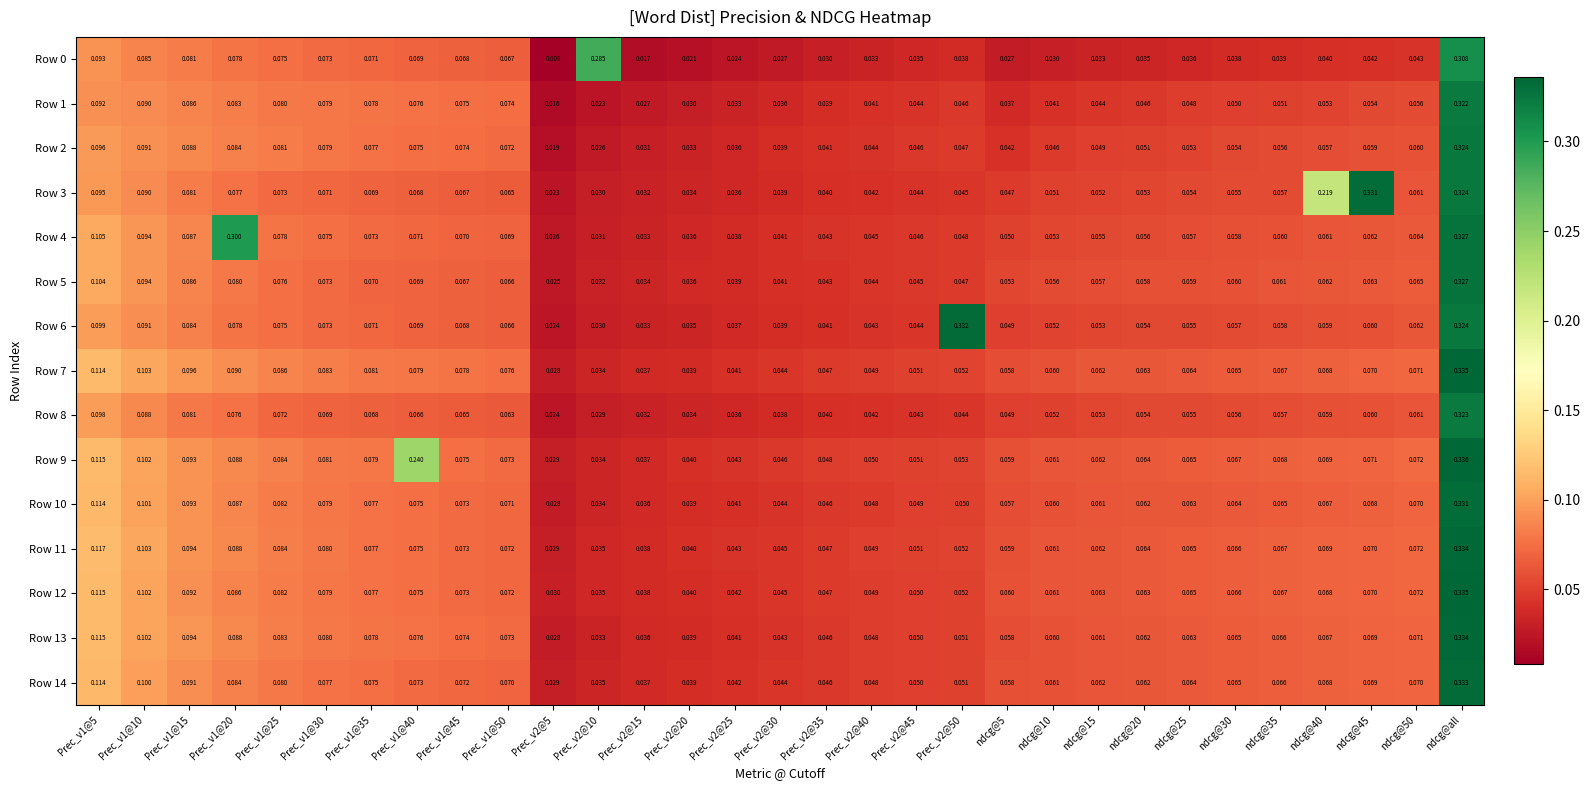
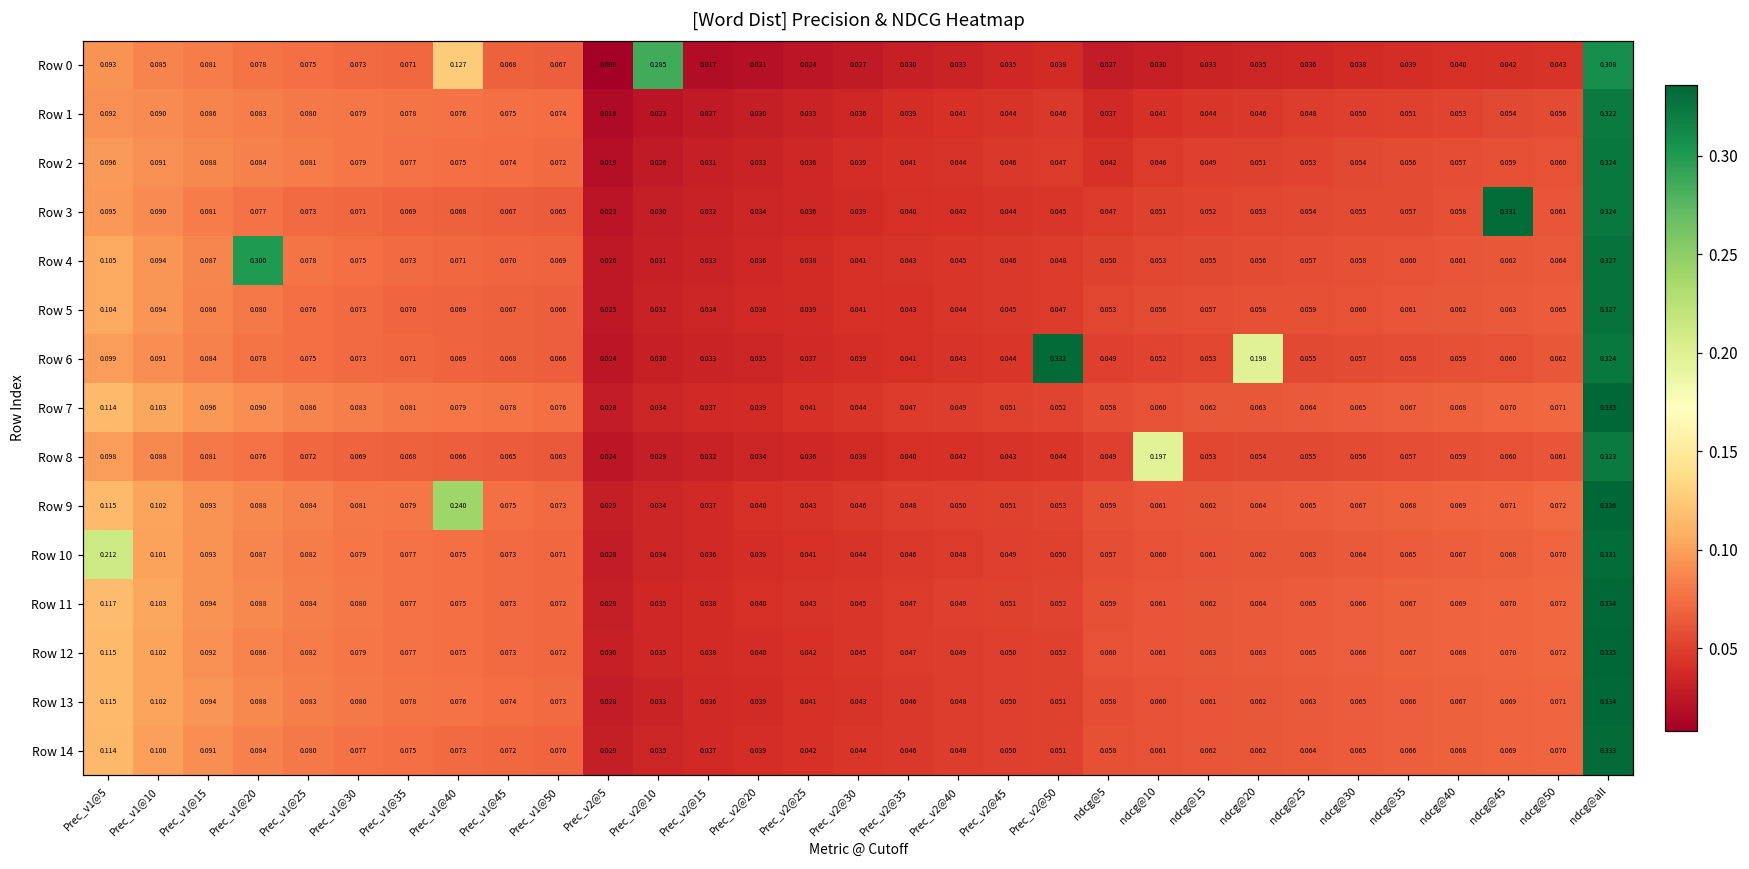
  {
    "Row 0": {
      "Prec_v1@5": 0.093,
      "Prec_v1@10": 0.085,
      "Prec_v1@15": 0.081,
      "Prec_v1@20": 0.078,
      "Prec_v1@25": 0.075,
      "Prec_v1@30": 0.073,
      "Prec_v1@35": 0.071,
-     "Prec_v1@40": 0.069,
+     "Prec_v1@40": 0.127,
      "Prec_v1@45": 0.068,
      "Prec_v1@50": 0.067,
      "Prec_v2@5": 0.008,
      "Prec_v2@10": 0.285,
      "Prec_v2@15": 0.017,
      "Prec_v2@20": 0.021,
      "Prec_v2@25": 0.024,
      "Prec_v2@30": 0.027,
      "Prec_v2@35": 0.030,
      "Prec_v2@40": 0.033,
      "Prec_v2@45": 0.035,
      "Prec_v2@50": 0.038,
      "ndcg@5": 0.027,
      "ndcg@10": 0.030,
      "ndcg@15": 0.033,
      "ndcg@20": 0.035,
      "ndcg@25": 0.036,
      "ndcg@30": 0.038,
      "ndcg@35": 0.039,
      "ndcg@40": 0.040,
      "ndcg@45": 0.042,
      "ndcg@50": 0.043,
      "ndcg@all": 0.308
    },
    "Row 3": {
      "Prec_v1@5": 0.095,
      "Prec_v1@10": 0.090,
      "Prec_v1@15": 0.081,
      "Prec_v1@20": 0.077,
      "Prec_v1@25": 0.073,
      "Prec_v1@30": 0.071,
      "Prec_v1@35": 0.069,
      "Prec_v1@40": 0.068,
      "Prec_v1@45": 0.067,
      "Prec_v1@50": 0.065,
      "Prec_v2@5": 0.023,
      "Prec_v2@10": 0.030,
      "Prec_v2@15": 0.032,
      "Prec_v2@20": 0.034,
      "Prec_v2@25": 0.036,
      "Prec_v2@30": 0.039,
      "Prec_v2@35": 0.040,
      "Prec_v2@40": 0.042,
      "Prec_v2@45": 0.044,
      "Prec_v2@50": 0.045,
      "ndcg@5": 0.047,
      "ndcg@10": 0.051,
      "ndcg@15": 0.052,
      "ndcg@20": 0.053,
      "ndcg@25": 0.054,
      "ndcg@30": 0.055,
      "ndcg@35": 0.057,
-     "ndcg@40": 0.219,
+     "ndcg@40": 0.058,
      "ndcg@45": 0.331,
      "ndcg@50": 0.061,
      "ndcg@all": 0.324
    },
    "Row 6": {
      "Prec_v1@5": 0.099,
      "Prec_v1@10": 0.091,
      "Prec_v1@15": 0.084,
      "Prec_v1@20": 0.078,
      "Prec_v1@25": 0.075,
      "Prec_v1@30": 0.073,
      "Prec_v1@35": 0.071,
      "Prec_v1@40": 0.069,
      "Prec_v1@45": 0.068,
      "Prec_v1@50": 0.066,
      "Prec_v2@5": 0.024,
      "Prec_v2@10": 0.030,
      "Prec_v2@15": 0.033,
      "Prec_v2@20": 0.035,
      "Prec_v2@25": 0.037,
      "Prec_v2@30": 0.039,
      "Prec_v2@35": 0.041,
      "Prec_v2@40": 0.043,
      "Prec_v2@45": 0.044,
      "Prec_v2@50": 0.332,
      "ndcg@5": 0.049,
      "ndcg@10": 0.052,
      "ndcg@15": 0.053,
-     "ndcg@20": 0.054,
+     "ndcg@20": 0.198,
      "ndcg@25": 0.055,
      "ndcg@30": 0.057,
      "ndcg@35": 0.058,
      "ndcg@40": 0.059,
      "ndcg@45": 0.060,
      "ndcg@50": 0.062,
      "ndcg@all": 0.324
    },
    "Row 8": {
      "Prec_v1@5": 0.098,
      "Prec_v1@10": 0.088,
      "Prec_v1@15": 0.081,
      "Prec_v1@20": 0.076,
      "Prec_v1@25": 0.072,
      "Prec_v1@30": 0.069,
      "Prec_v1@35": 0.068,
      "Prec_v1@40": 0.066,
      "Prec_v1@45": 0.065,
      "Prec_v1@50": 0.063,
      "Prec_v2@5": 0.024,
      "Prec_v2@10": 0.029,
      "Prec_v2@15": 0.032,
      "Prec_v2@20": 0.034,
      "Prec_v2@25": 0.036,
      "Prec_v2@30": 0.038,
      "Prec_v2@35": 0.040,
      "Prec_v2@40": 0.042,
      "Prec_v2@45": 0.043,
      "Prec_v2@50": 0.044,
      "ndcg@5": 0.049,
-     "ndcg@10": 0.052,
+     "ndcg@10": 0.197,
      "ndcg@15": 0.053,
      "ndcg@20": 0.054,
      "ndcg@25": 0.055,
      "ndcg@30": 0.056,
      "ndcg@35": 0.057,
      "ndcg@40": 0.059,
      "ndcg@45": 0.060,
      "ndcg@50": 0.061,
      "ndcg@all": 0.323
    },
    "Row 10": {
-     "Prec_v1@5": 0.114,
+     "Prec_v1@5": 0.212,
      "Prec_v1@10": 0.101,
      "Prec_v1@15": 0.093,
      "Prec_v1@20": 0.087,
      "Prec_v1@25": 0.082,
      "Prec_v1@30": 0.079,
      "Prec_v1@35": 0.077,
      "Prec_v1@40": 0.075,
      "Prec_v1@45": 0.073,
      "Prec_v1@50": 0.071,
      "Prec_v2@5": 0.028,
      "Prec_v2@10": 0.034,
      "Prec_v2@15": 0.036,
      "Prec_v2@20": 0.039,
      "Prec_v2@25": 0.041,
      "Prec_v2@30": 0.044,
      "Prec_v2@35": 0.046,
      "Prec_v2@40": 0.048,
      "Prec_v2@45": 0.049,
      "Prec_v2@50": 0.050,
      "ndcg@5": 0.057,
      "ndcg@10": 0.060,
      "ndcg@15": 0.061,
      "ndcg@20": 0.062,
      "ndcg@25": 0.063,
      "ndcg@30": 0.064,
      "ndcg@35": 0.065,
      "ndcg@40": 0.067,
      "ndcg@45": 0.068,
      "ndcg@50": 0.070,
      "ndcg@all": 0.331
    }
  }
